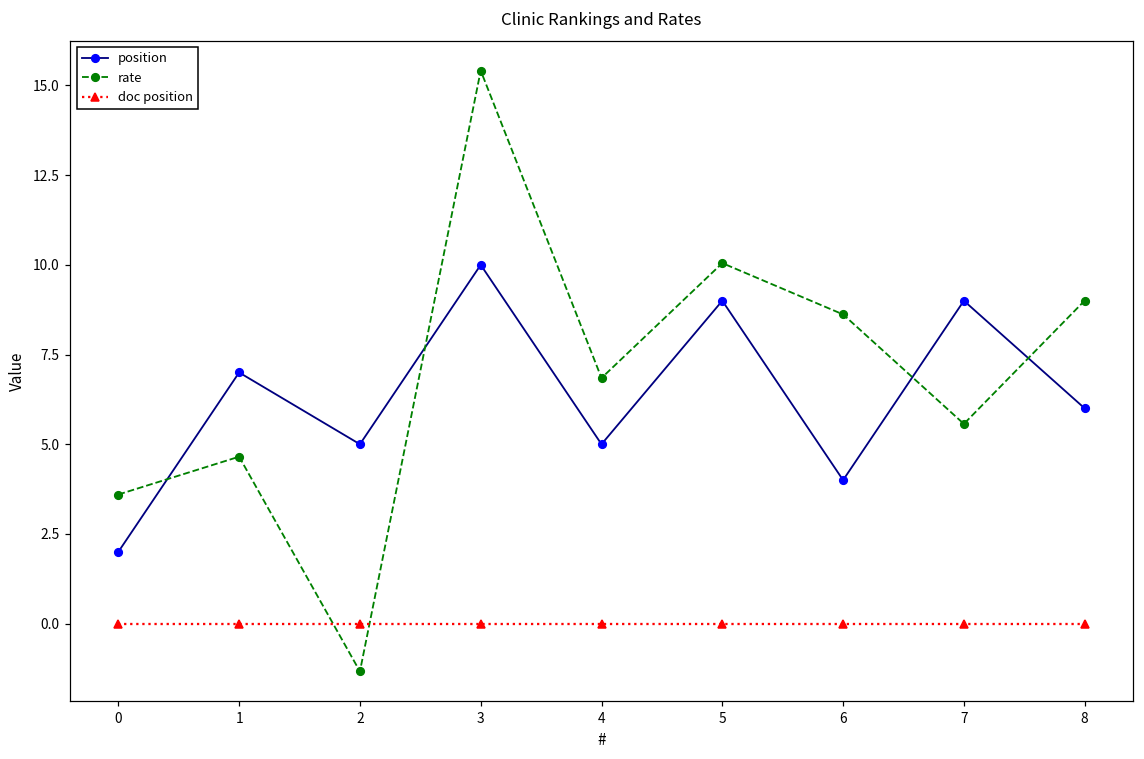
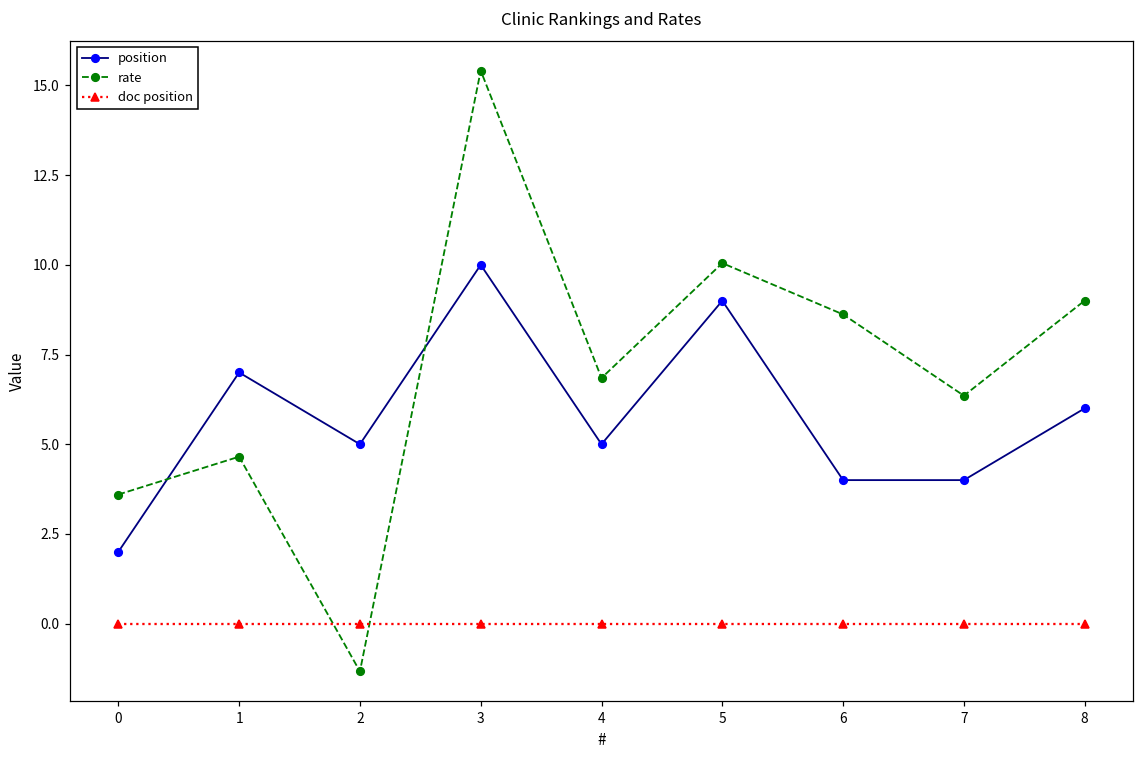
  {
    "position": {
      "0": 2,
      "1": 7,
      "2": 5,
      "3": 10,
      "4": 5,
      "5": 9,
      "6": 4,
-     "7": 9,
+     "7": 4,
      "8": 6
    },
    "rate": {
      "0": 3.6,
      "1": 4.7,
      "2": -1.3,
      "3": 15.4,
      "4": 6.8,
      "5": 10.0,
      "6": 8.6,
-     "7": 5.6,
+     "7": 6.4,
      "8": 9.0
    },
    "doc position": {
      "0": 0.0,
      "1": 0.0,
      "2": 0.0,
      "3": 0.0,
      "4": 0.0,
      "5": 0.0,
      "6": 0.0,
      "7": 0.0,
      "8": 0.0
    }
  }
